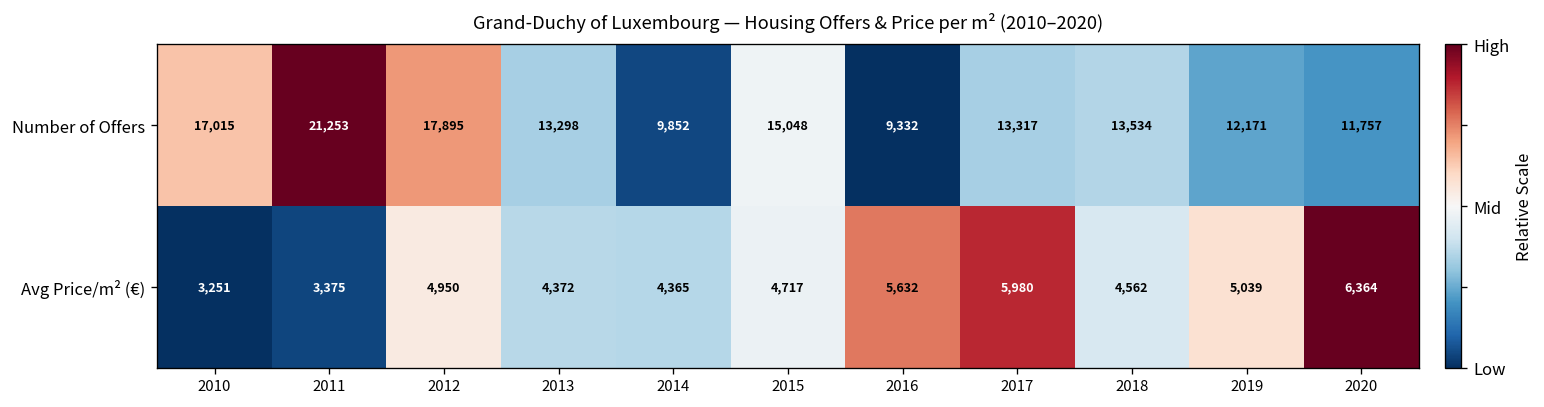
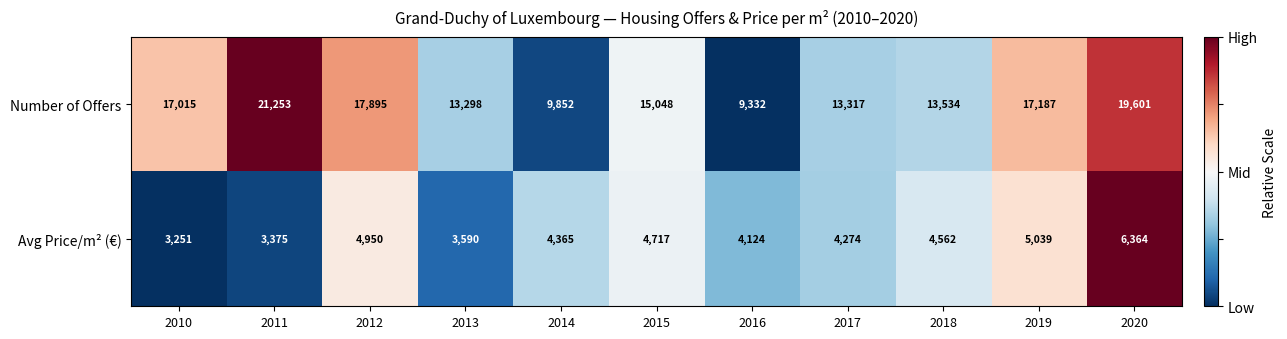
  {
    "Number of Offers": {
      "2010": "17,015",
      "2011": "21,253",
      "2012": "17,895",
      "2013": "13,298",
      "2014": "9,852",
      "2015": "15,048",
      "2016": "9,332",
      "2017": "13,317",
      "2018": "13,534",
-     "2019": "12,171",
-     "2020": "11,757"
+     "2019": "17,187",
+     "2020": "19,601"
    },
    "Avg Price/m² (€)": {
      "2010": "3,251",
      "2011": "3,375",
      "2012": "4,950",
-     "2013": "4,372",
+     "2013": "3,590",
      "2014": "4,365",
      "2015": "4,717",
-     "2016": "5,632",
-     "2017": "5,980",
+     "2016": "4,124",
+     "2017": "4,274",
      "2018": "4,562",
      "2019": "5,039",
      "2020": "6,364"
    }
  }
